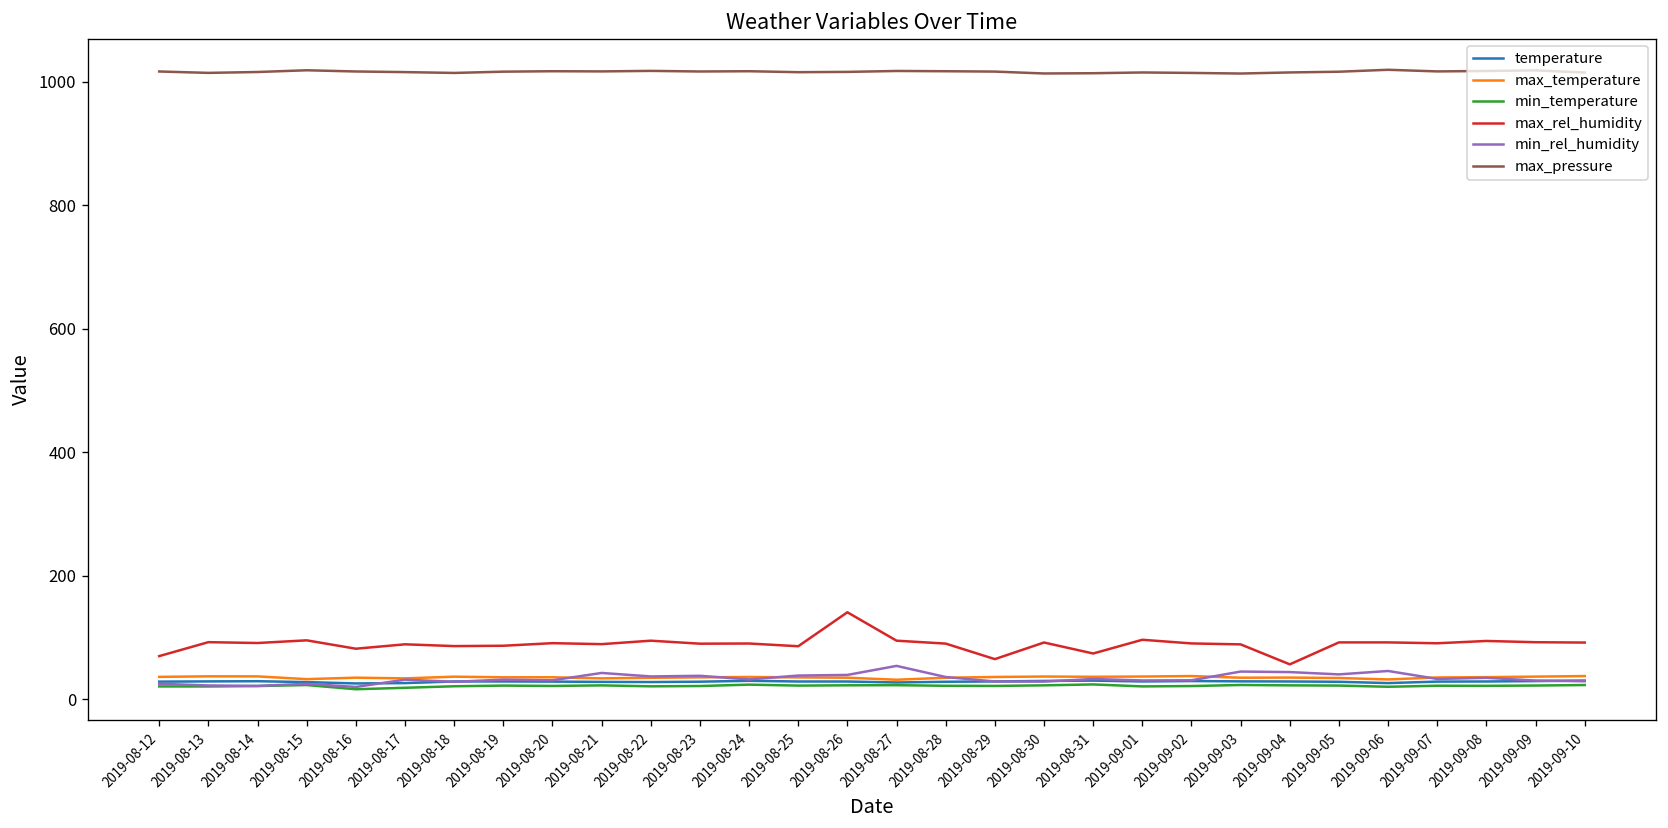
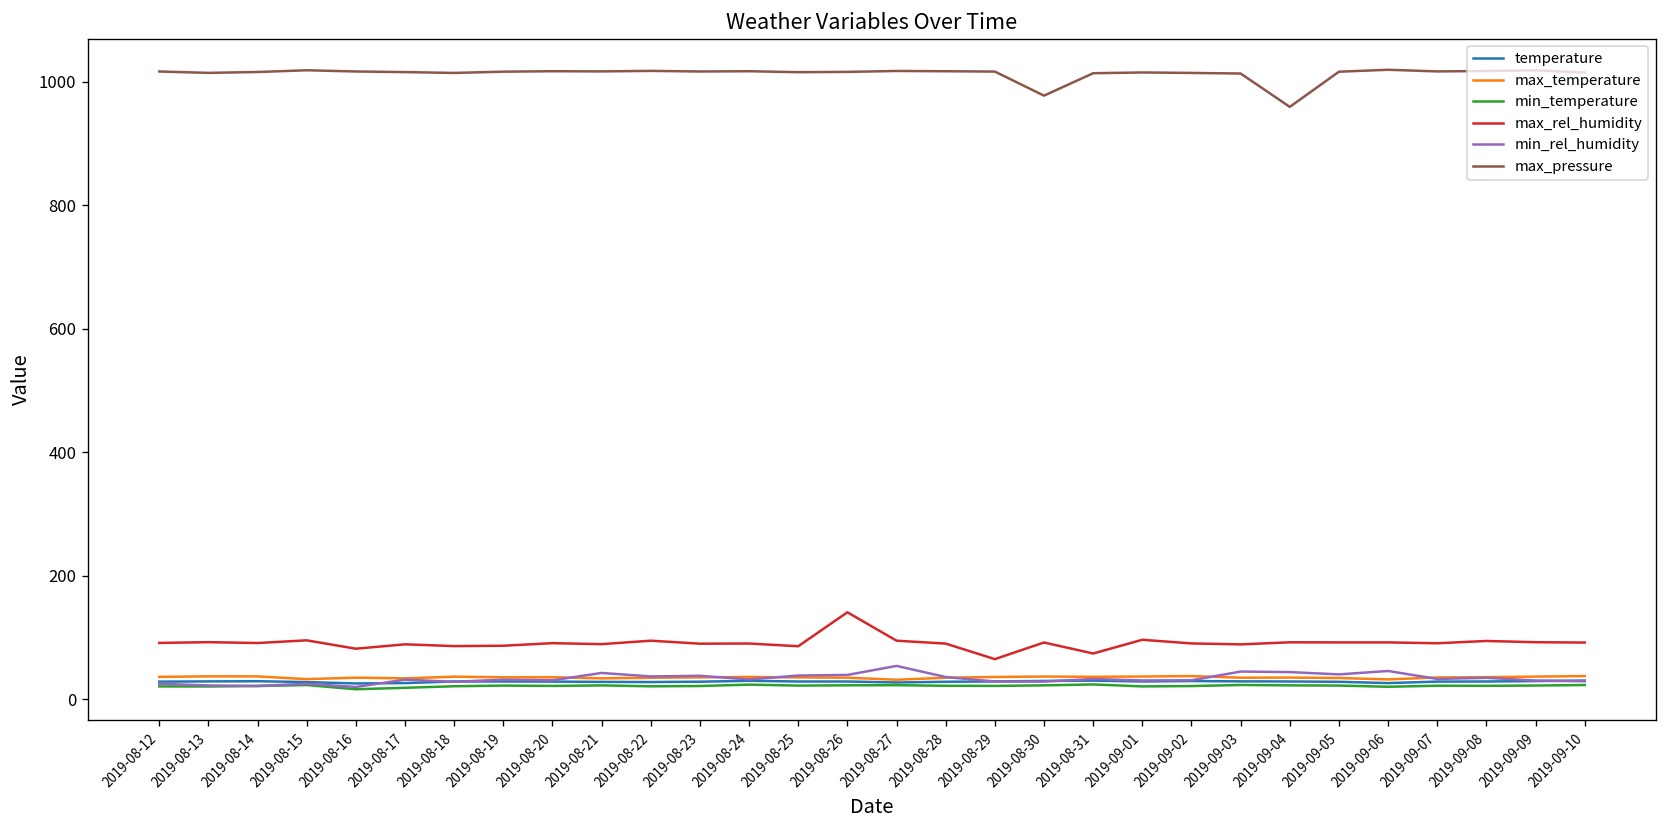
  {
    "temperature": {
      "2019-08-13": 30,
      "2019-08-14": 30,
      "2019-08-16": 30,
      "2019-08-17": 30,
      "2019-08-21": 30,
      "2019-08-22": 30,
      "2019-08-23": 30,
      "2019-08-25": 30,
      "2019-08-26": 30,
      "2019-08-28": 30,
      "2019-09-03": 30,
      "2019-09-04": 30,
      "2019-09-05": 30,
      "2019-09-06": 30,
      "2019-09-08": 30
    },
    "max_temperature": {
      "2019-08-12": 40,
      "2019-08-13": 40,
      "2019-08-14": 40,
      "2019-08-16": 30,
      "2019-08-18": 40,
      "2019-08-21": 30,
      "2019-08-29": 40,
      "2019-08-30": 40,
      "2019-09-01": 40,
      "2019-09-02": 40,
      "2019-09-03": 30,
      "2019-09-04": 30,
      "2019-09-05": 30,
      "2019-09-06": 30,
      "2019-09-09": 40,
      "2019-09-10": 40
    },
    "min_temperature": {
      "2019-08-17": 20,
      "2019-08-18": 20,
      "2019-08-19": 20,
      "2019-08-20": 20,
      "2019-08-21": 20,
      "2019-08-22": 20,
      "2019-08-23": 20,
      "2019-08-24": 20,
      "2019-08-25": 20,
      "2019-08-26": 20,
      "2019-08-28": 20,
      "2019-08-29": 20,
      "2019-08-30": 20,
      "2019-08-31": 20,
      "2019-09-01": 20,
      "2019-09-02": 20,
      "2019-09-03": 20,
      "2019-09-04": 20,
      "2019-09-05": 20,
      "2019-09-06": 20,
      "2019-09-07": 20,
      "2019-09-08": 20,
      "2019-09-09": 20,
      "2019-09-10": 20
    },
    "max_rel_humidity": {
-     "2019-08-12": 70,
+     "2019-08-12": 90,
      "2019-08-13": 90,
      "2019-08-14": 90,
      "2019-08-15": 100,
      "2019-08-16": 80,
      "2019-08-17": 90,
      "2019-08-18": 90,
      "2019-08-19": 90,
      "2019-08-20": 90,
      "2019-08-21": 90,
      "2019-08-22": 90,
      "2019-08-23": 90,
      "2019-08-24": 90,
      "2019-08-25": 90,
      "2019-08-26": 140,
      "2019-08-27": 90,
      "2019-08-28": 90,
      "2019-08-29": 60,
      "2019-08-30": 90,
      "2019-08-31": 70,
      "2019-09-01": 100,
      "2019-09-02": 90,
      "2019-09-03": 90,
-     "2019-09-04": 60,
+     "2019-09-04": 90,
      "2019-09-05": 90,
      "2019-09-06": 90,
      "2019-09-07": 90,
      "2019-09-08": 90,
      "2019-09-09": 90,
      "2019-09-10": 90
    },
    "min_rel_humidity": {
      "2019-08-21": 40,
      "2019-08-27": 50,
      "2019-09-03": 40,
      "2019-09-04": 40,
      "2019-09-05": 40,
      "2019-09-06": 50
    },
    "max_pressure": {
      "2019-08-12": 1020,
      "2019-08-13": 1010,
      "2019-08-14": 1020,
      "2019-08-15": 1020,
      "2019-08-16": 1020,
      "2019-08-17": 1020,
      "2019-08-18": 1010,
      "2019-08-19": 1020,
      "2019-08-20": 1020,
      "2019-08-21": 1020,
      "2019-08-22": 1020,
      "2019-08-23": 1020,
      "2019-08-24": 1020,
      "2019-08-25": 1020,
      "2019-08-26": 1020,
      "2019-08-27": 1020,
      "2019-08-28": 1020,
      "2019-08-29": 1020,
-     "2019-08-30": 1010,
+     "2019-08-30": 980,
      "2019-08-31": 1010,
      "2019-09-01": 1020,
      "2019-09-02": 1010,
      "2019-09-03": 1010,
-     "2019-09-04": 1020,
+     "2019-09-04": 960,
      "2019-09-05": 1020,
      "2019-09-06": 1020,
      "2019-09-07": 1020
    }
  }
